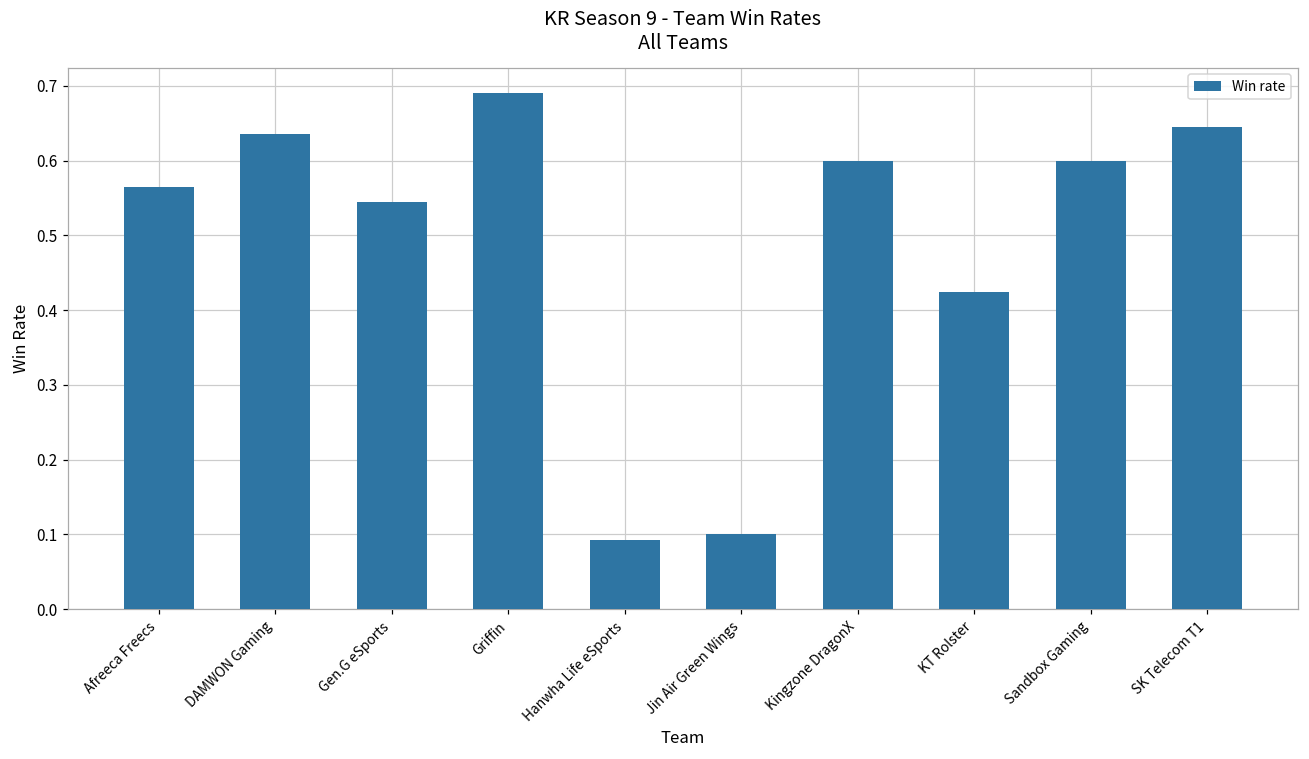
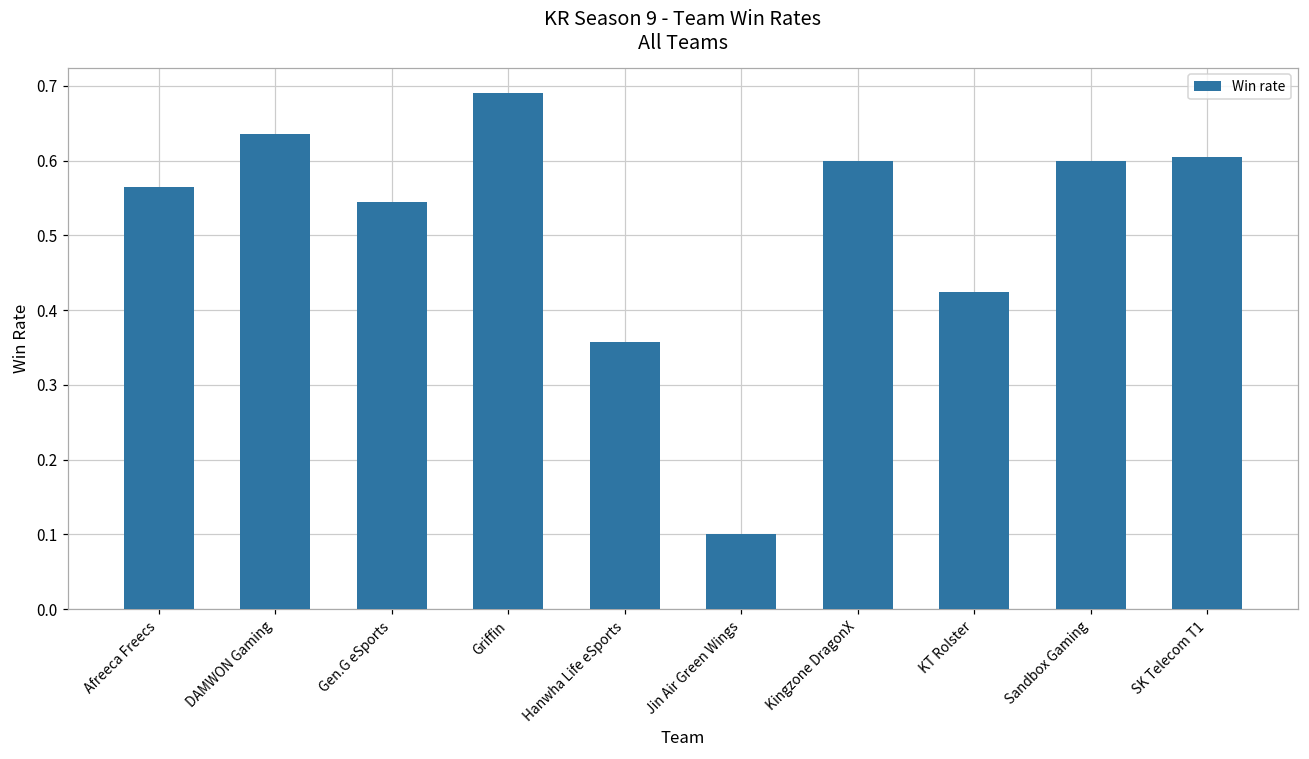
  {
    "Afreeca Freecs": 0.57,
    "DAMWON Gaming": 0.64,
    "Gen.G eSports": 0.55,
    "Griffin": 0.69,
-   "Hanwha Life eSports": 0.09,
+   "Hanwha Life eSports": 0.36,
    "Jin Air Green Wings": 0.10,
    "Kingzone DragonX": 0.60,
    "KT Rolster": 0.42,
    "Sandbox Gaming": 0.60,
-   "SK Telecom T1": 0.65
+   "SK Telecom T1": 0.61
  }
